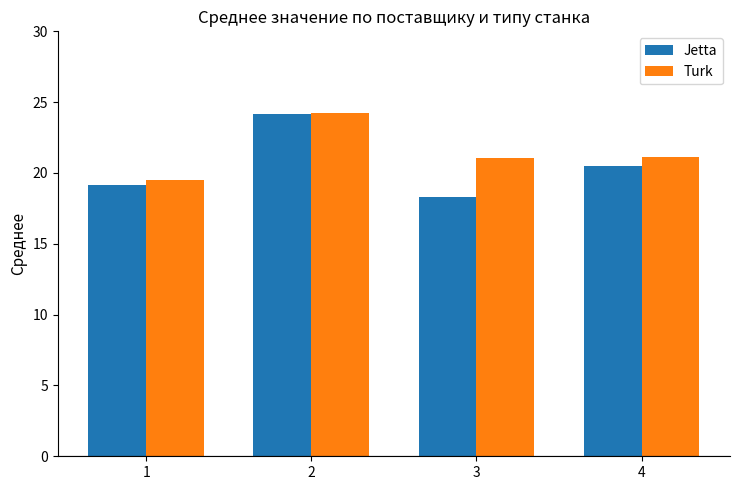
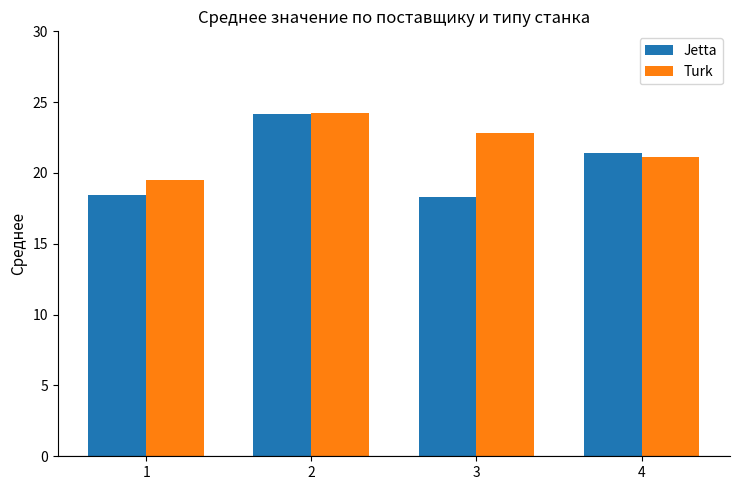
  {
    "Jetta": {
-     "1": 19.2,
+     "1": 18.4,
      "2": 24.1,
      "3": 18.3,
-     "4": 20.5
+     "4": 21.4
    },
    "Turk": {
      "1": 19.5,
      "2": 24.3,
-     "3": 21.1,
+     "3": 22.8,
      "4": 21.2
    }
  }
